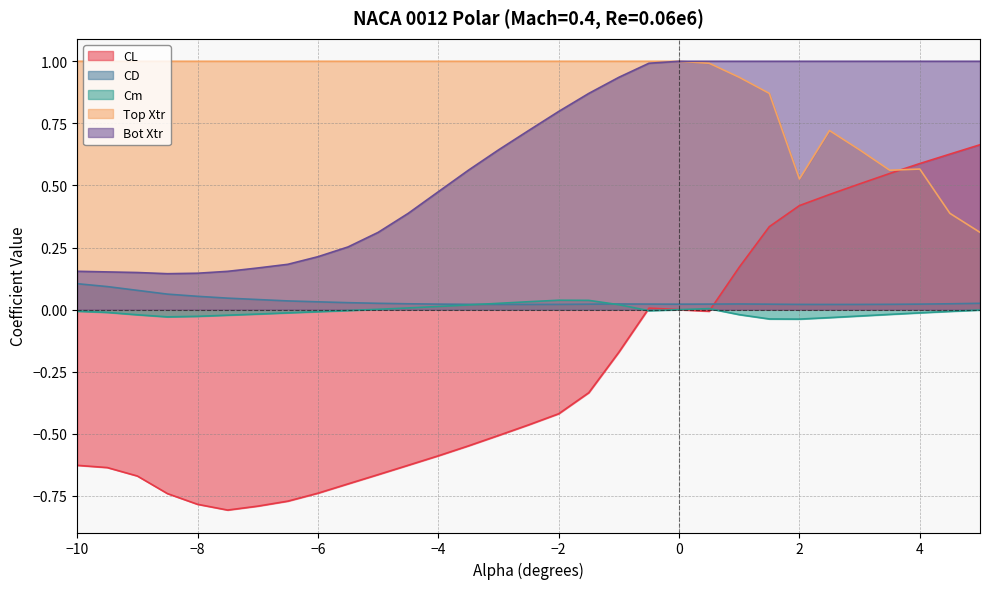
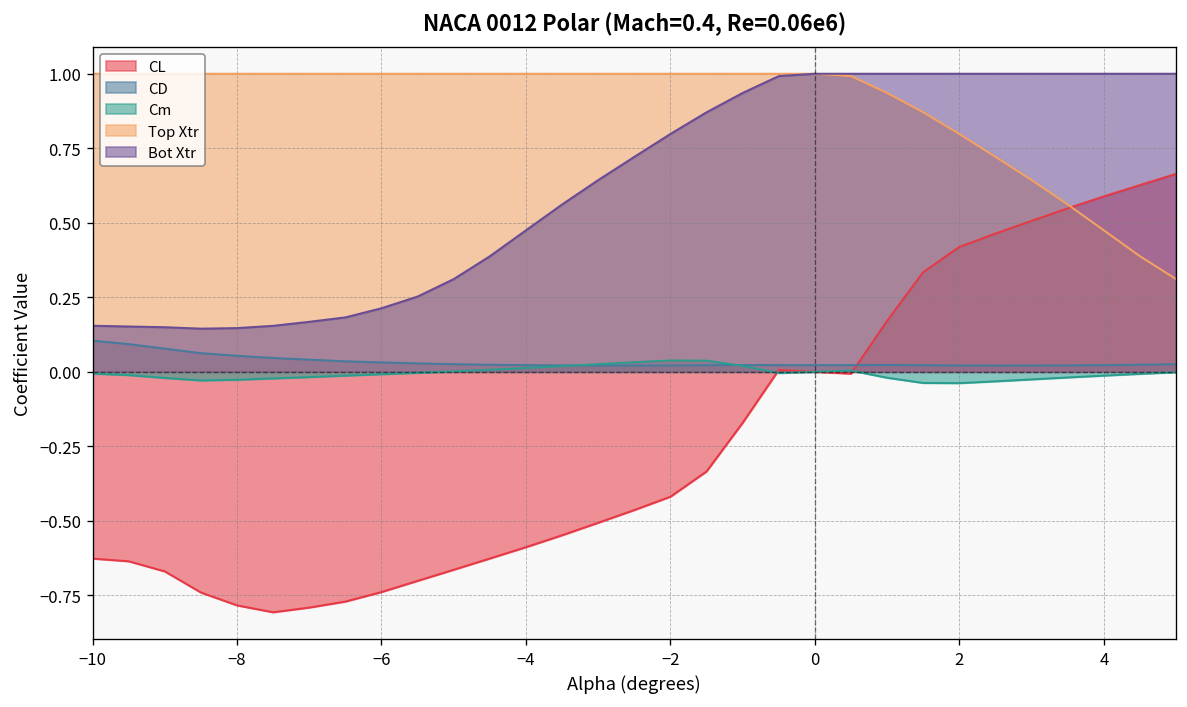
  {
    "Top Xtr": {
      "−10": 1.00,
      "−8": 1.00,
      "−6": 1.00,
      "−4": 1.00,
      "−2": 1.00,
-     "2": 0.53,
-     "4": 0.57
+     "2": 0.80,
+     "4": 0.47
    }
  }
